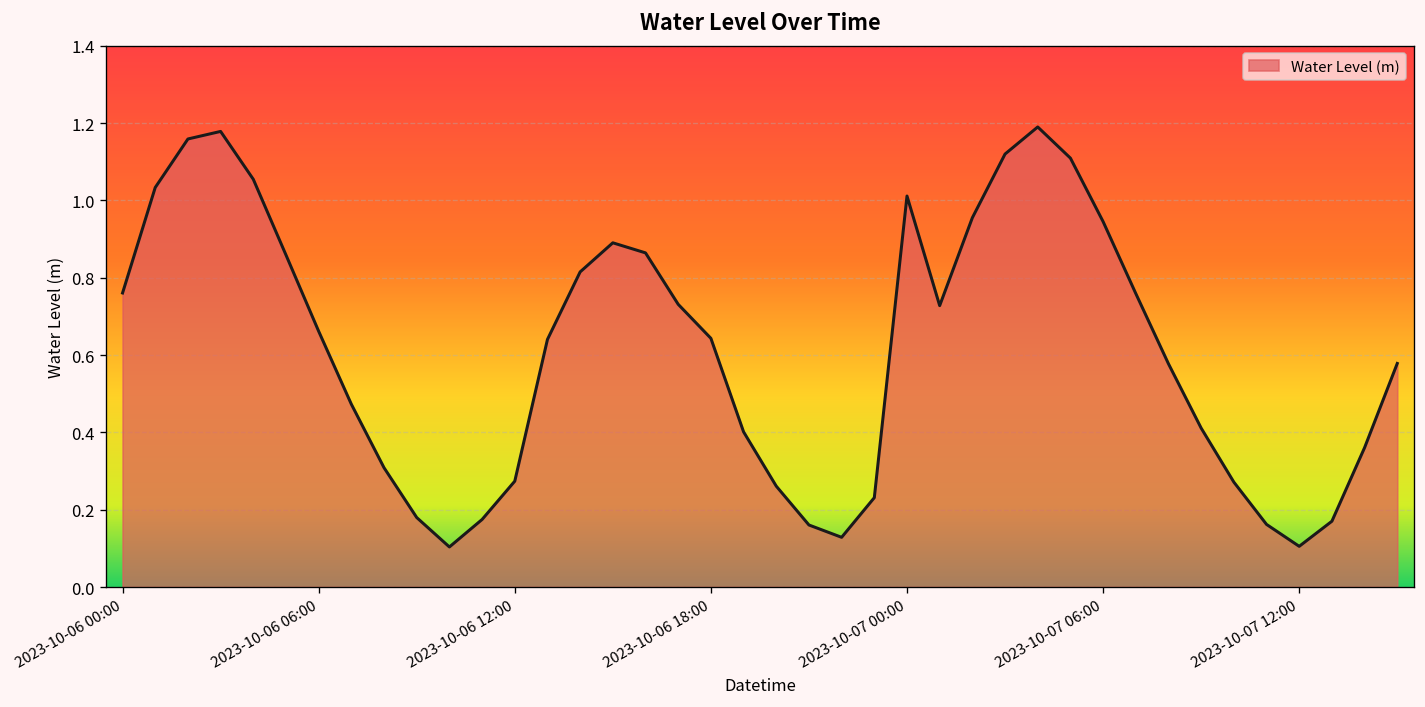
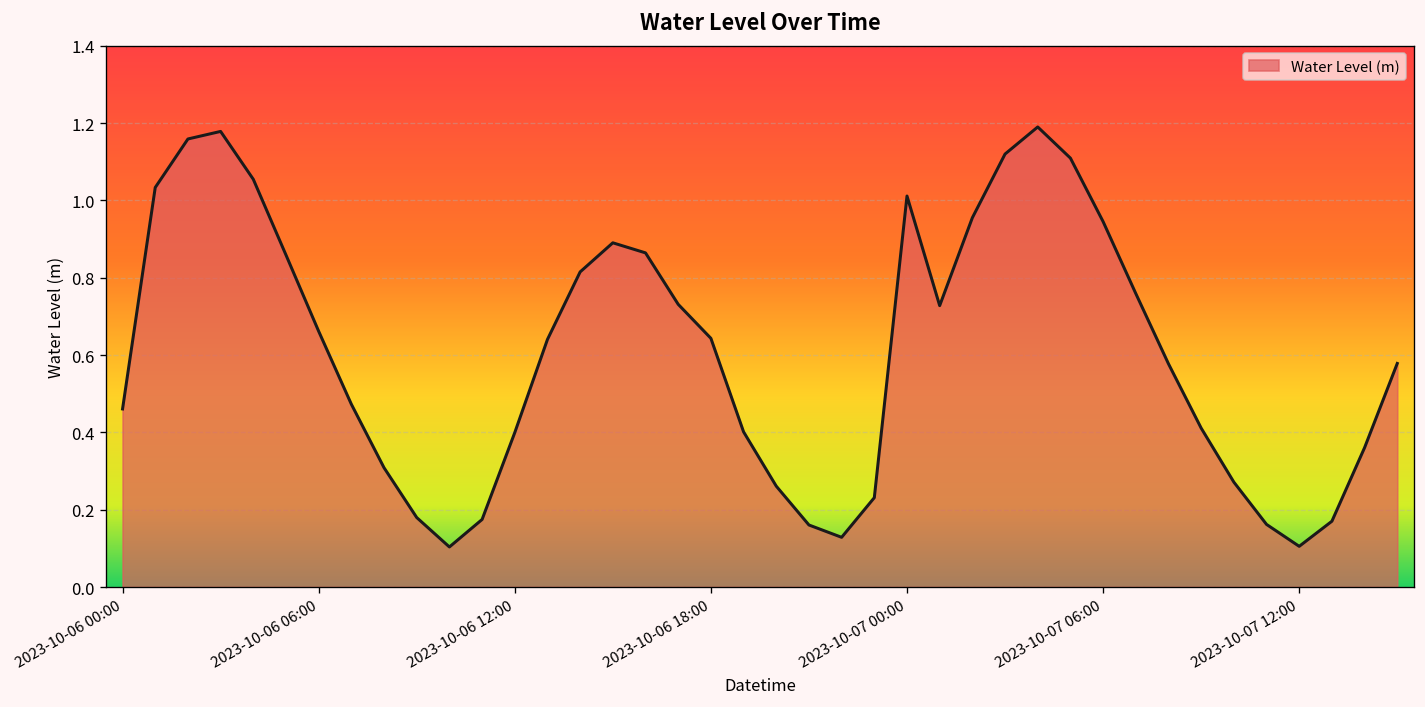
  {
-   "2023-10-06 00:00": 0.76,
+   "2023-10-06 00:00": 0.46,
    "2023-10-06 06:00": 0.66,
-   "2023-10-06 12:00": 0.27,
+   "2023-10-06 12:00": 0.40,
    "2023-10-06 18:00": 0.64,
    "2023-10-07 00:00": 1.01,
    "2023-10-07 06:00": 0.95,
    "2023-10-07 12:00": 0.11
  }
